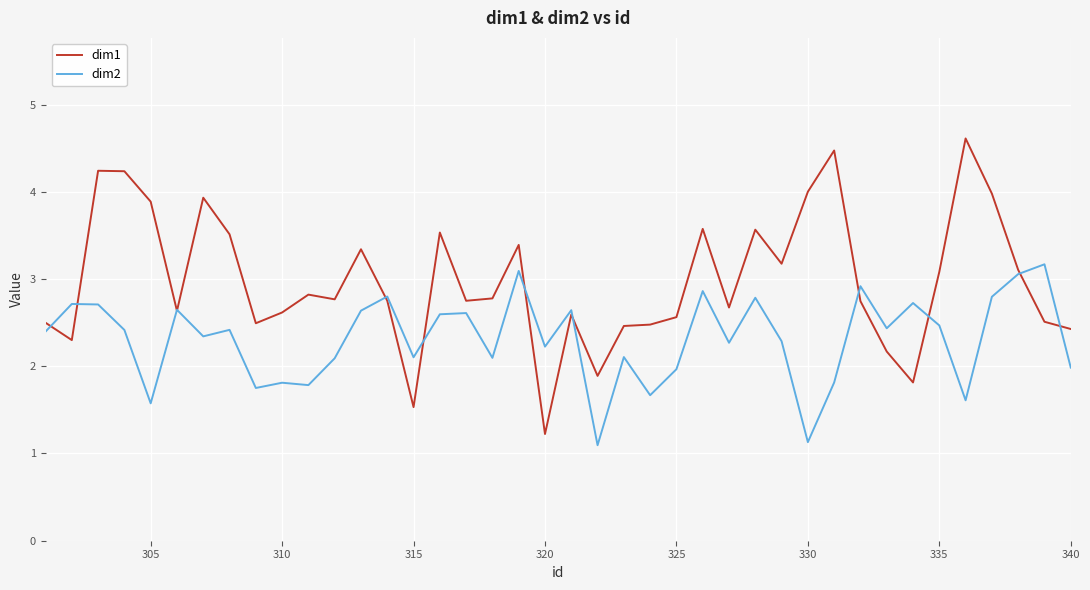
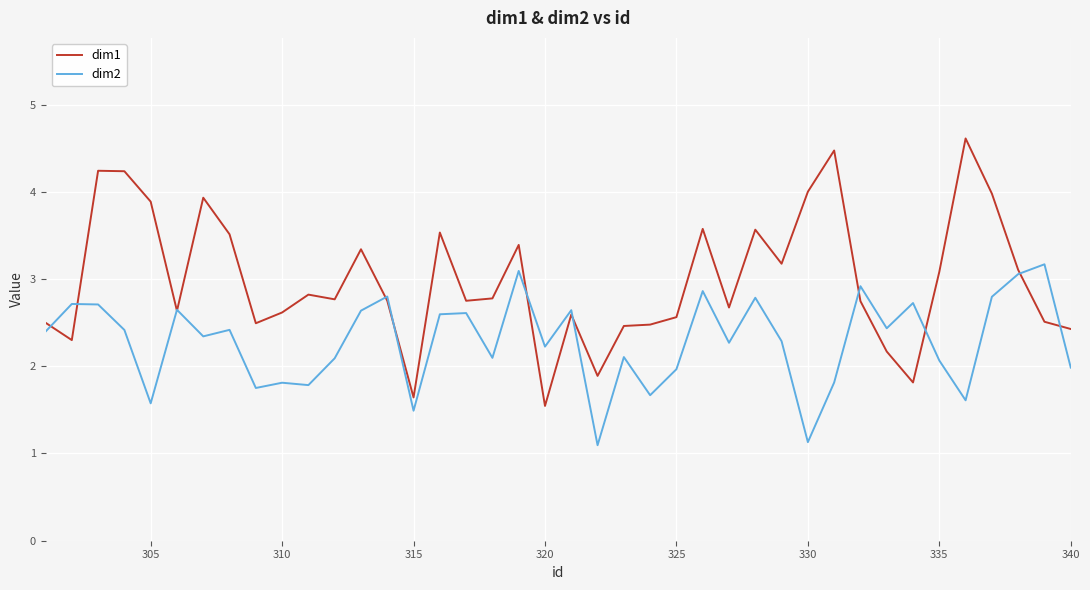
  {
    "dim1": {
      "305": 3.9,
      "310": 2.6,
-     "315": 1.5,
-     "320": 1.2,
+     "315": 1.6,
+     "320": 1.5,
      "325": 2.6,
      "330": 4.0,
      "335": 3.1,
      "340": 2.4
    },
    "dim2": {
      "305": 1.6,
      "310": 1.8,
-     "315": 2.1,
+     "315": 1.5,
      "320": 2.2,
      "325": 2.0,
      "330": 1.1,
-     "335": 2.5,
+     "335": 2.1,
      "340": 2.0
    }
  }
